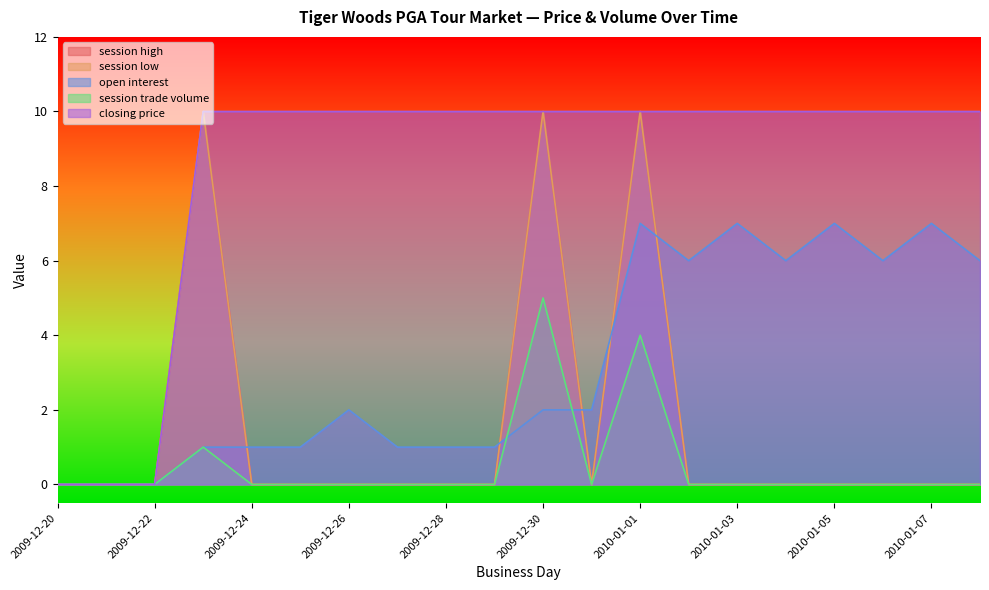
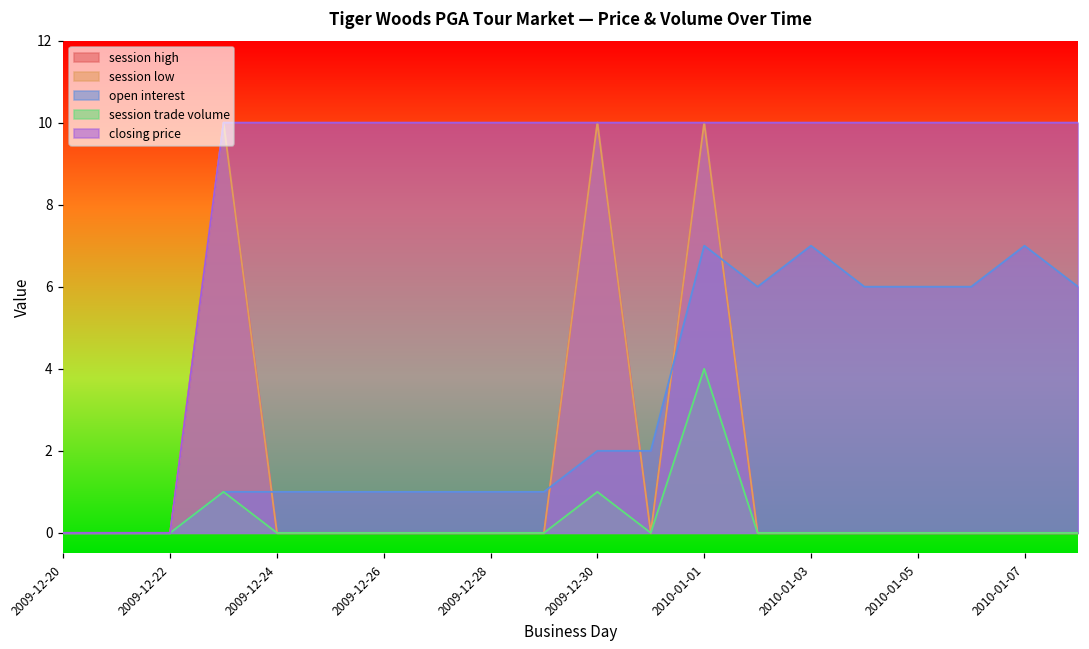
  {
    "open interest": {
      "2009-12-24": 1,
-     "2009-12-26": 2,
+     "2009-12-26": 1,
      "2009-12-28": 1,
      "2009-12-30": 2,
      "2010-01-01": 7,
      "2010-01-03": 7,
-     "2010-01-05": 7,
+     "2010-01-05": 6,
      "2010-01-07": 7
    },
    "session trade volume": {
-     "2009-12-30": 5,
+     "2009-12-30": 1,
      "2010-01-01": 4
    },
    "closing price": {
      "2009-12-24": 10,
      "2009-12-26": 10,
      "2009-12-28": 10,
      "2010-01-03": 10,
      "2010-01-05": 10,
      "2010-01-07": 10
    }
  }
